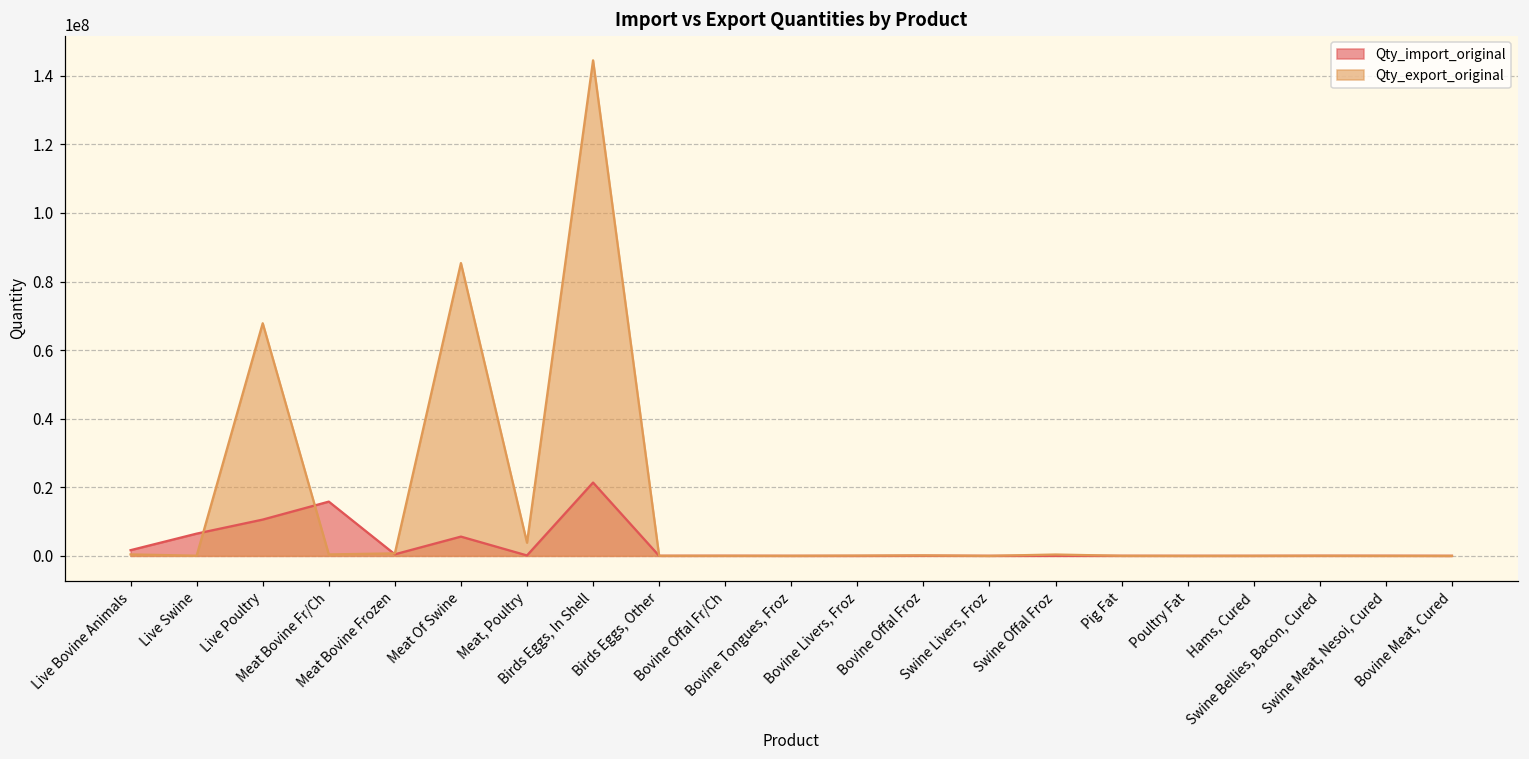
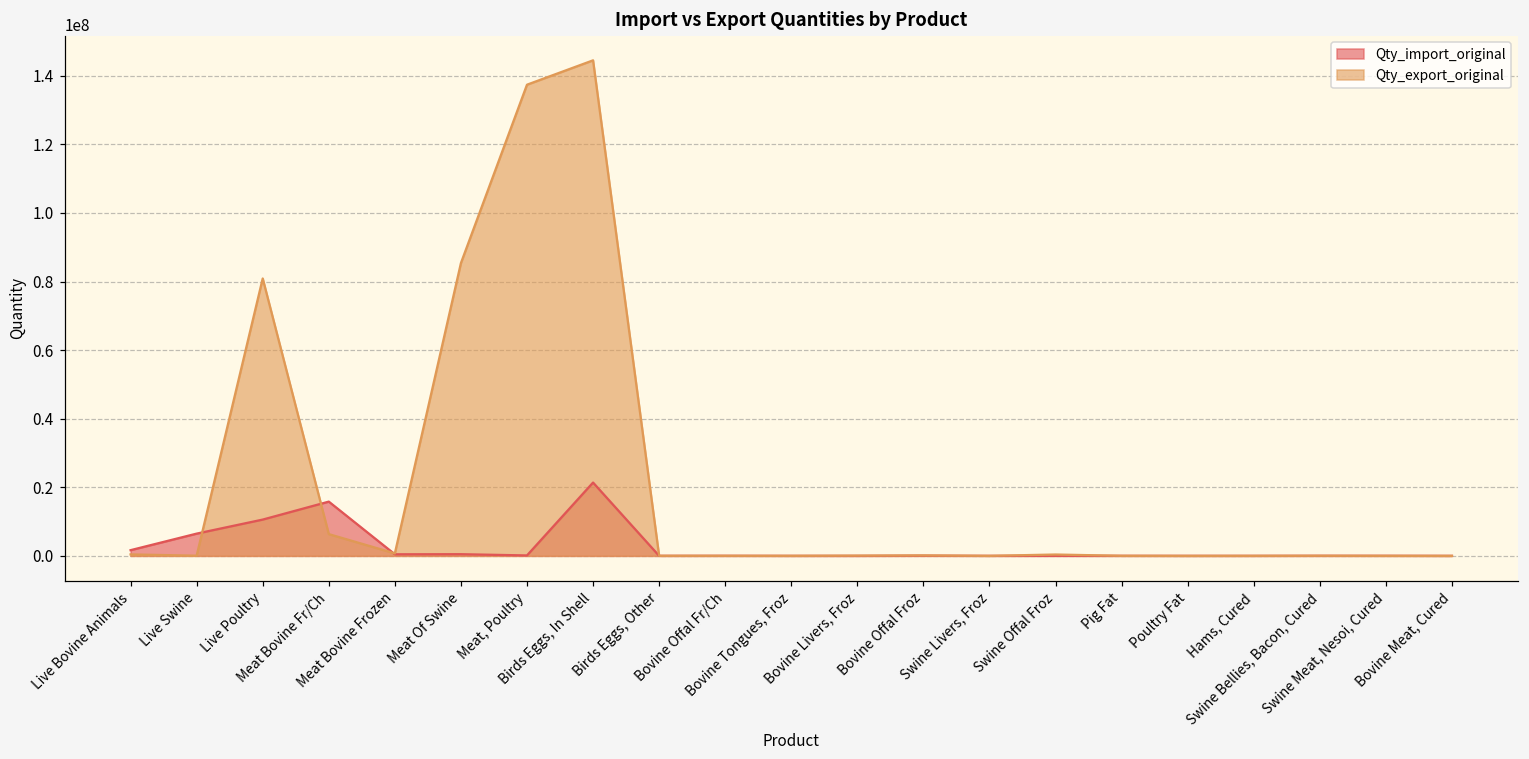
  {
    "Qty_import_original": {
      "Live Bovine Animals": 2000000,
      "Live Swine": 6000000,
      "Live Poultry": 11000000,
      "Meat Bovine Fr/Ch": 16000000,
-     "Meat Of Swine": 6000000,
+     "Meat Of Swine": 0,
      "Meat, Poultry": 0,
      "Birds Eggs, In Shell": 21000000
    },
    "Qty_export_original": {
      "Live Bovine Animals": 0,
      "Live Swine": 0,
-     "Live Poultry": 68000000,
-     "Meat Bovine Fr/Ch": 0,
+     "Live Poultry": 81000000,
+     "Meat Bovine Fr/Ch": 6000000,
      "Meat Of Swine": 85000000,
-     "Meat, Poultry": 4000000,
+     "Meat, Poultry": 137000000,
      "Birds Eggs, In Shell": 145000000
    }
  }
